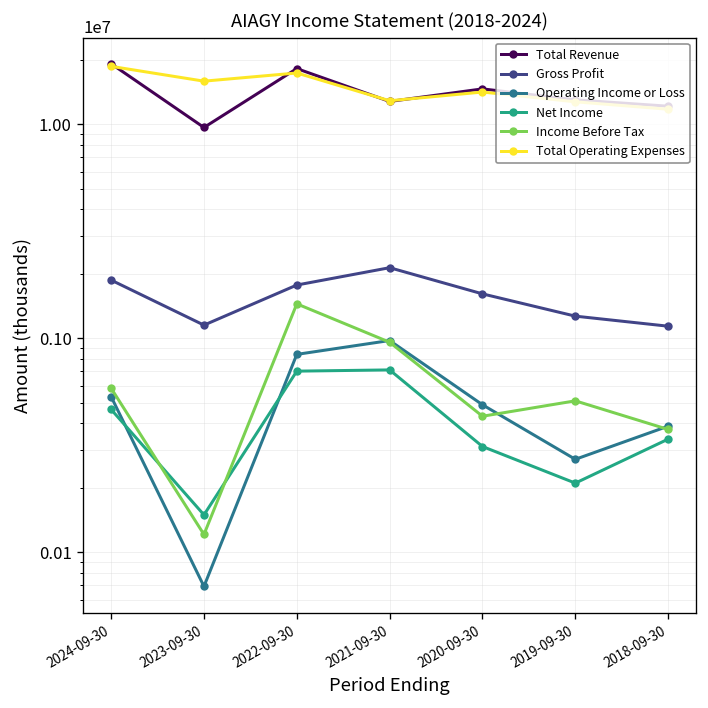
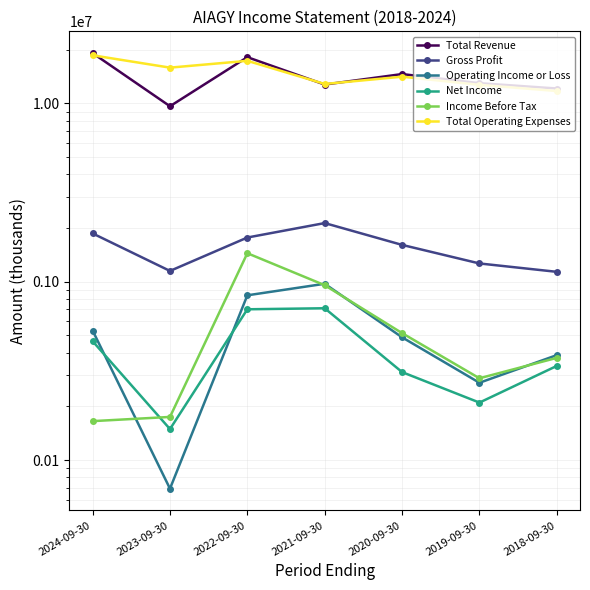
  {
    "Total Revenue": {
      "2023-09-30": 10000000,
      "2022-09-30": 18000000,
      "2020-09-30": 15000000
    },
    "Income Before Tax": {
-     "2024-09-30": 580000,
-     "2023-09-30": 120000,
+     "2024-09-30": 170000,
+     "2023-09-30": 170000,
      "2022-09-30": 1400000,
-     "2020-09-30": 430000,
-     "2019-09-30": 510000,
+     "2020-09-30": 520000,
+     "2019-09-30": 290000,
      "2018-09-30": 370000
    },
    "Total Operating Expenses": {
      "2023-09-30": 16000000,
      "2022-09-30": 17000000,
      "2020-09-30": 14000000
    }
  }
